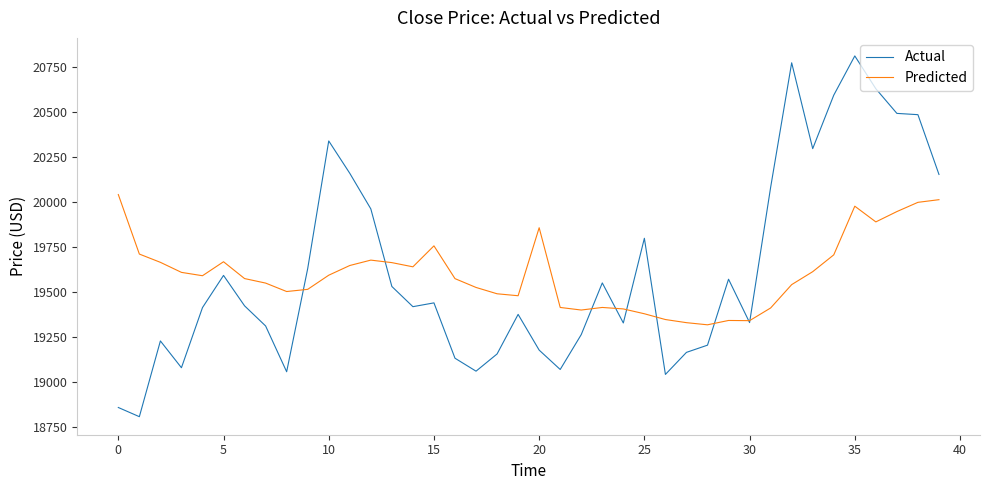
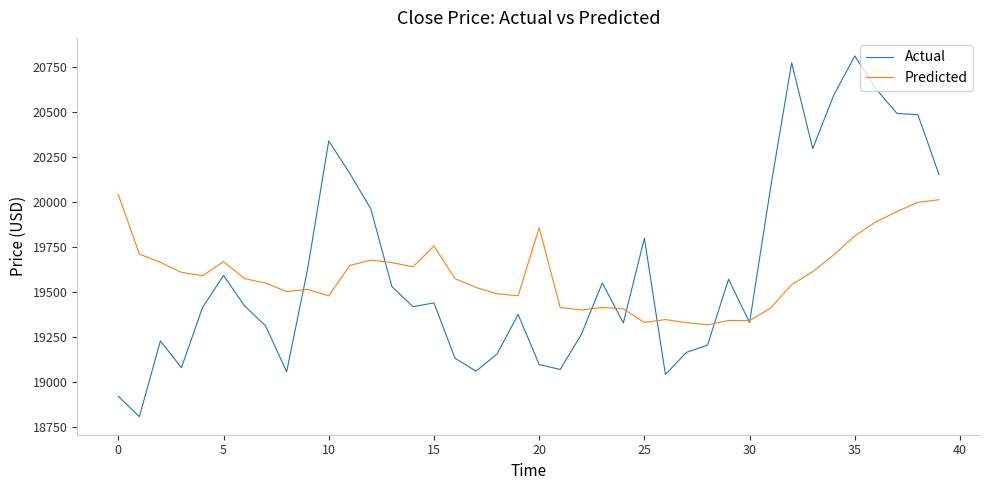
  {
    "Actual": {
-     "0": 18860,
+     "0": 18920,
      "5": 19590,
      "10": 20340,
      "15": 19440,
-     "20": 19180,
+     "20": 19100,
      "25": 19800,
      "35": 20810
    },
    "Predicted": {
      "0": 20040,
      "5": 19670,
-     "10": 19590,
+     "10": 19480,
      "15": 19760,
      "20": 19860,
-     "25": 19380,
-     "35": 19980
+     "25": 19330,
+     "35": 19810
    }
  }
